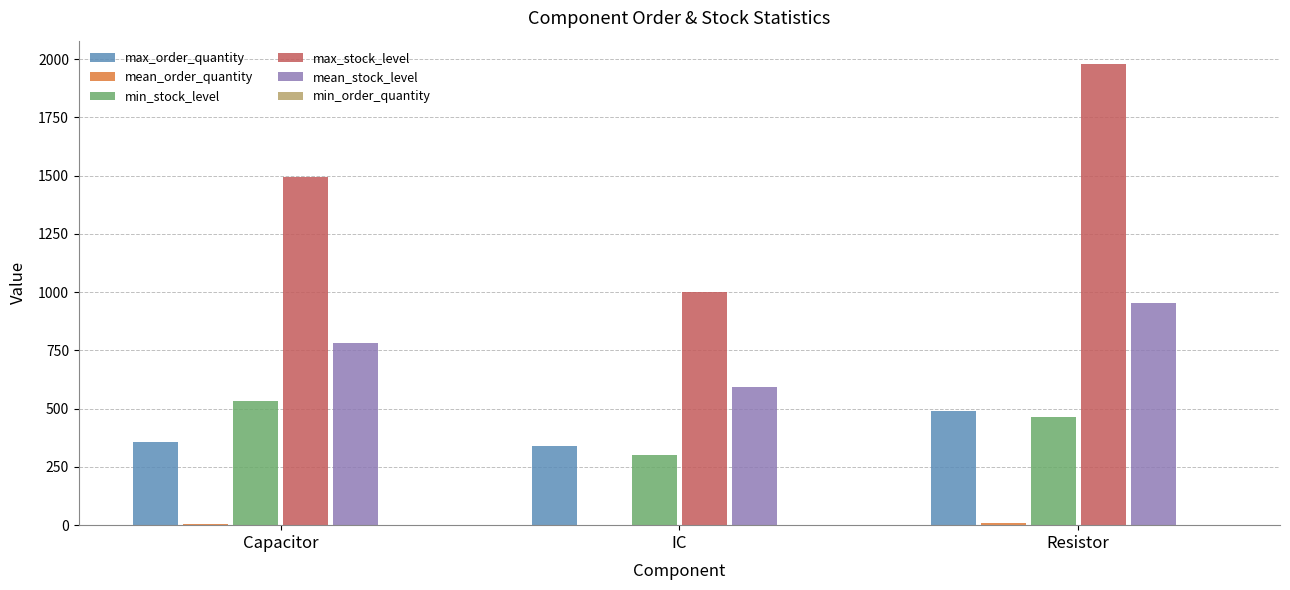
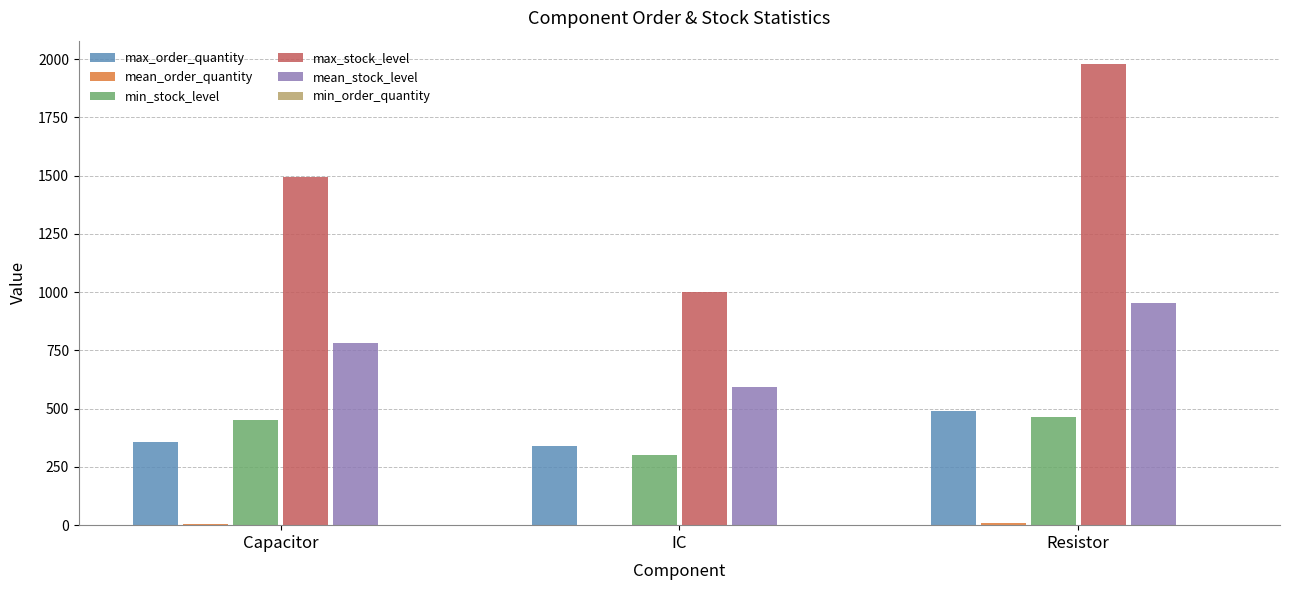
  {
    "min_stock_level": {
-     "Capacitor": 530,
+     "Capacitor": 450,
      "IC": 300,
      "Resistor": 470
    },
    "min_order_quantity": {
      "Capacitor": 0,
      "IC": 0,
      "Resistor": 0
    }
  }
